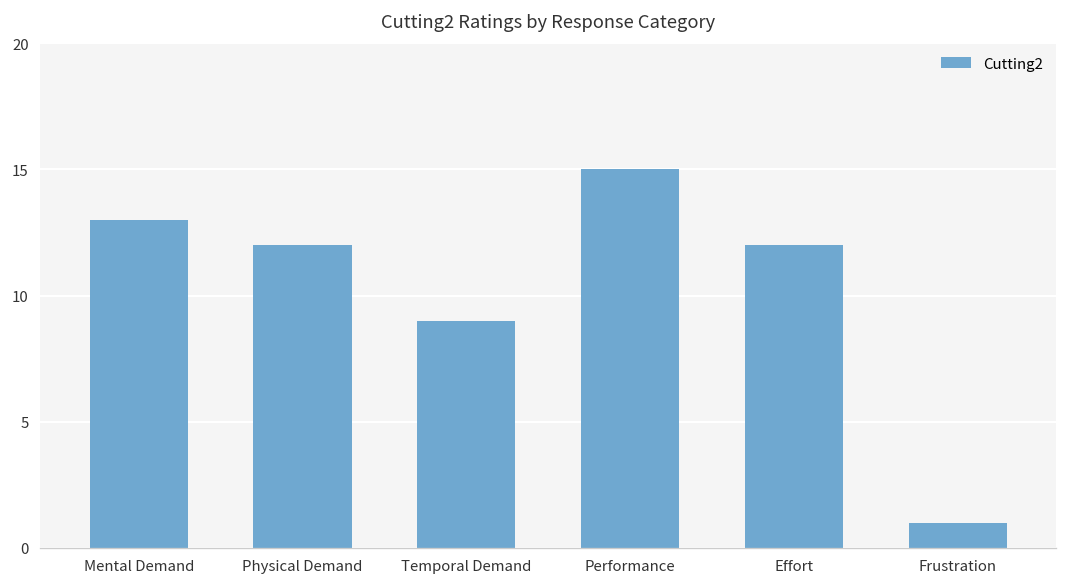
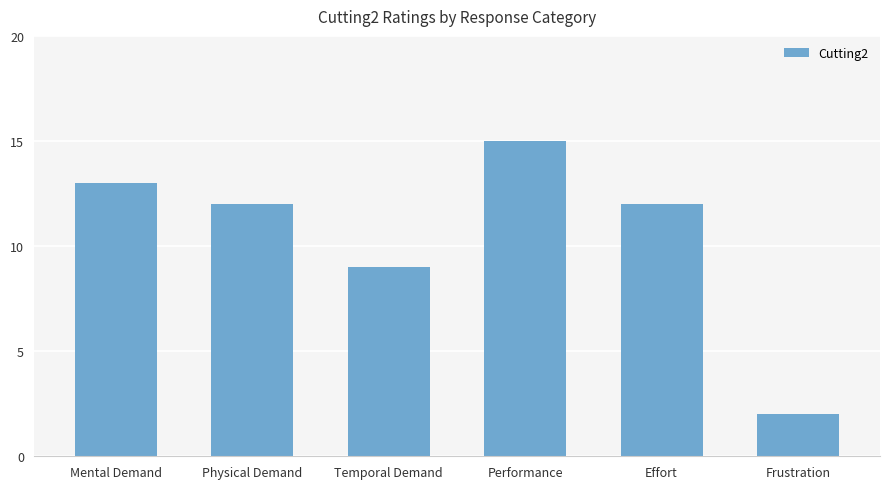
  {
    "Mental Demand": 13,
    "Physical Demand": 12,
    "Temporal Demand": 9,
    "Performance": 15,
    "Effort": 12,
-   "Frustration": 1
+   "Frustration": 2
  }
